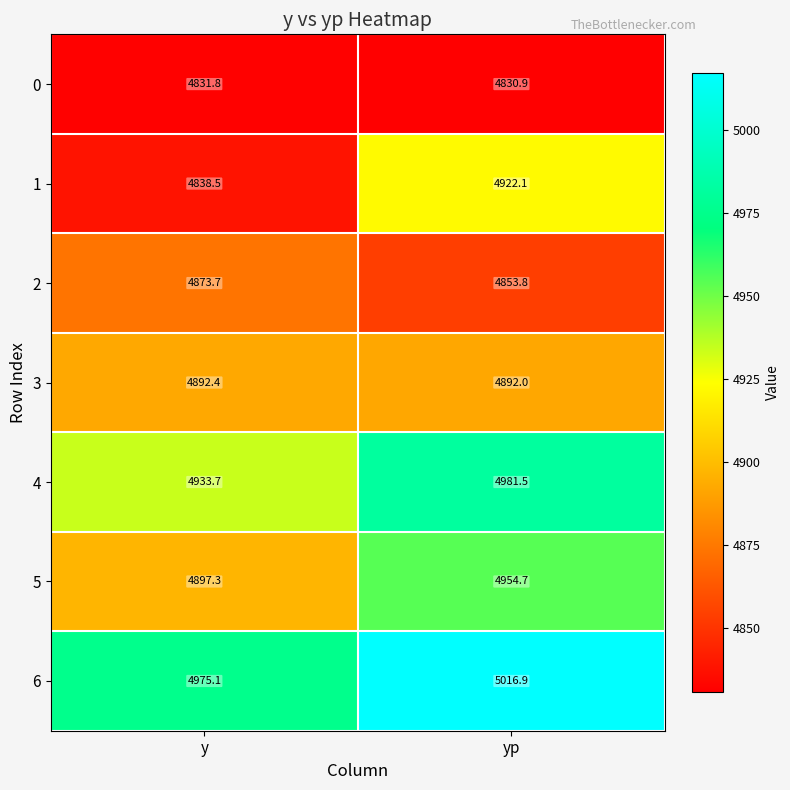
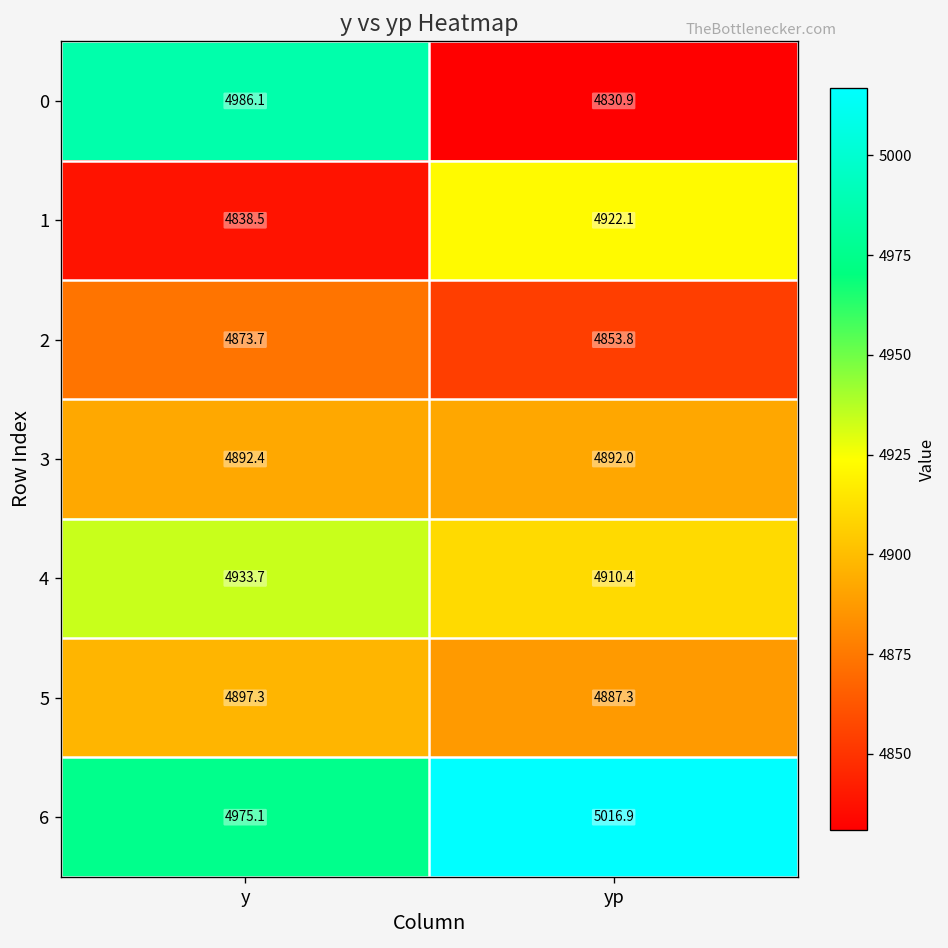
  {
    "0": {
-     "y": 4831.8
+     "y": 4986.1
    },
    "4": {
-     "yp": 4981.5
+     "yp": 4910.4
    },
    "5": {
-     "yp": 4954.7
+     "yp": 4887.3
    }
  }
